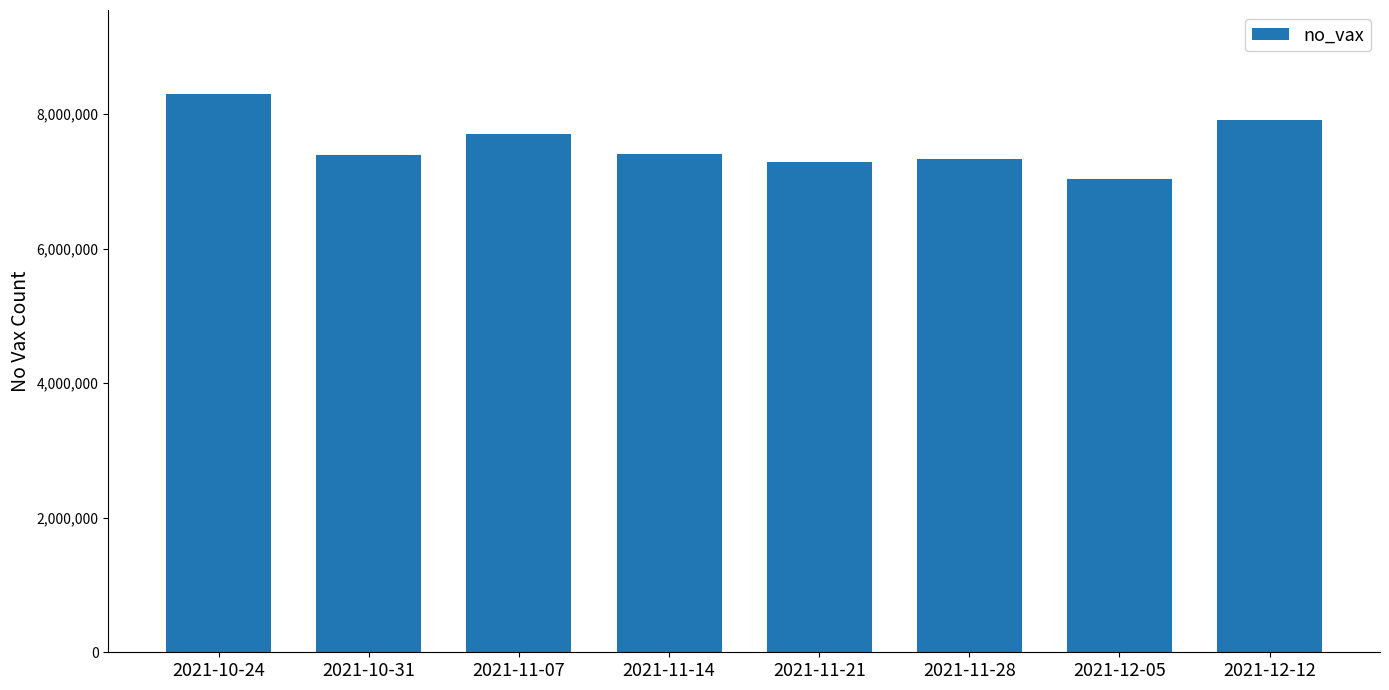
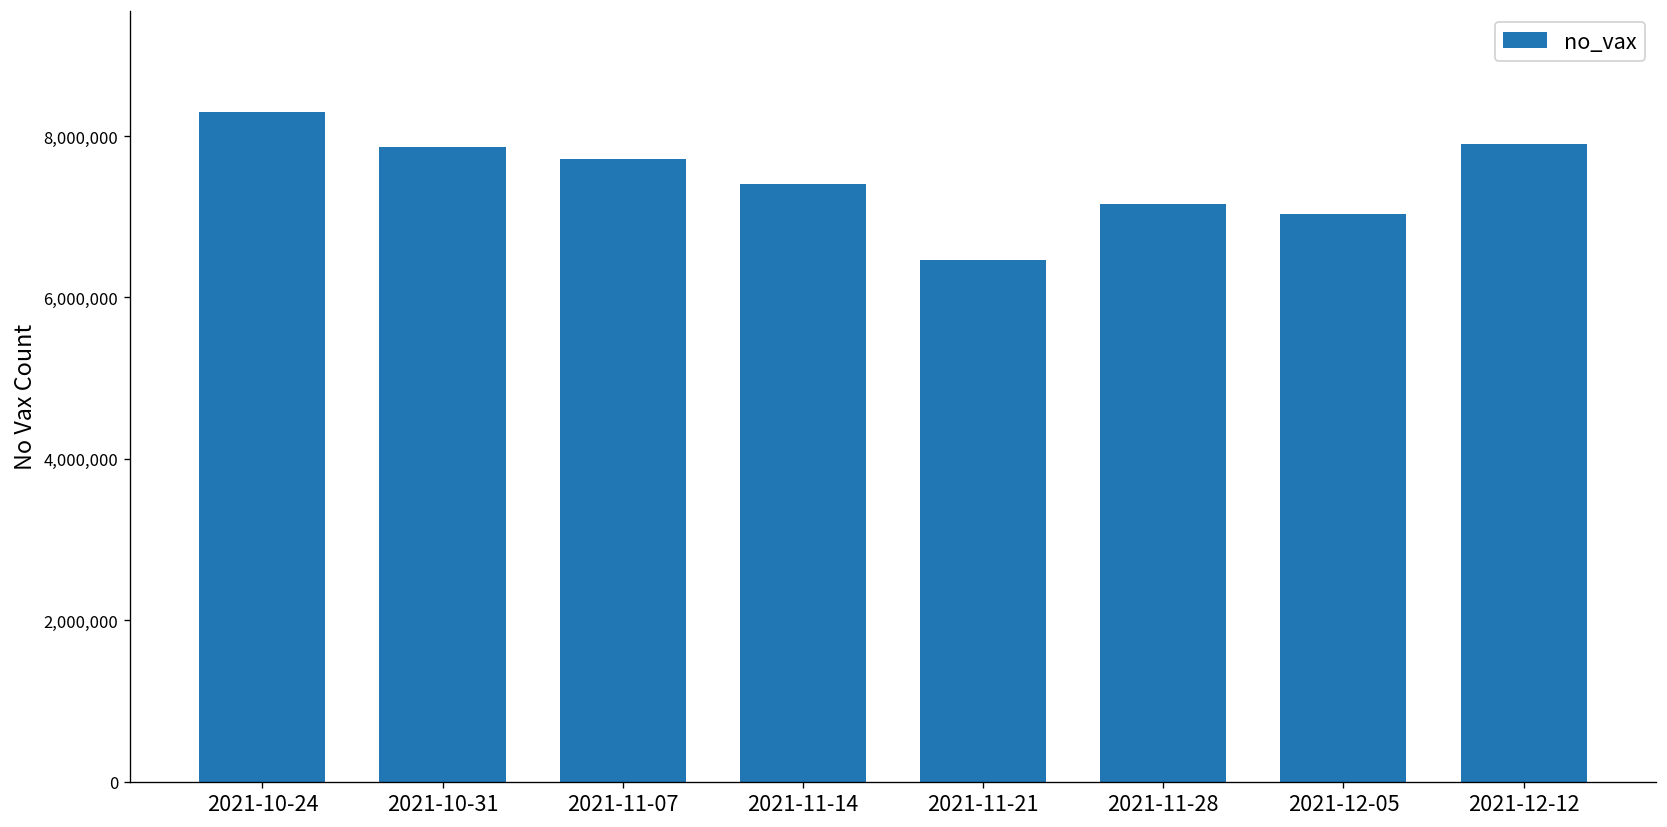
  {
    "2021-10-24": "8,300,000",
-   "2021-10-31": "7,400,000",
+   "2021-10-31": "7,900,000",
    "2021-11-07": "7,700,000",
    "2021-11-14": "7,400,000",
-   "2021-11-21": "7,300,000",
-   "2021-11-28": "7,300,000",
+   "2021-11-21": "6,500,000",
+   "2021-11-28": "7,200,000",
    "2021-12-05": "7,000,000",
    "2021-12-12": "7,900,000"
  }
